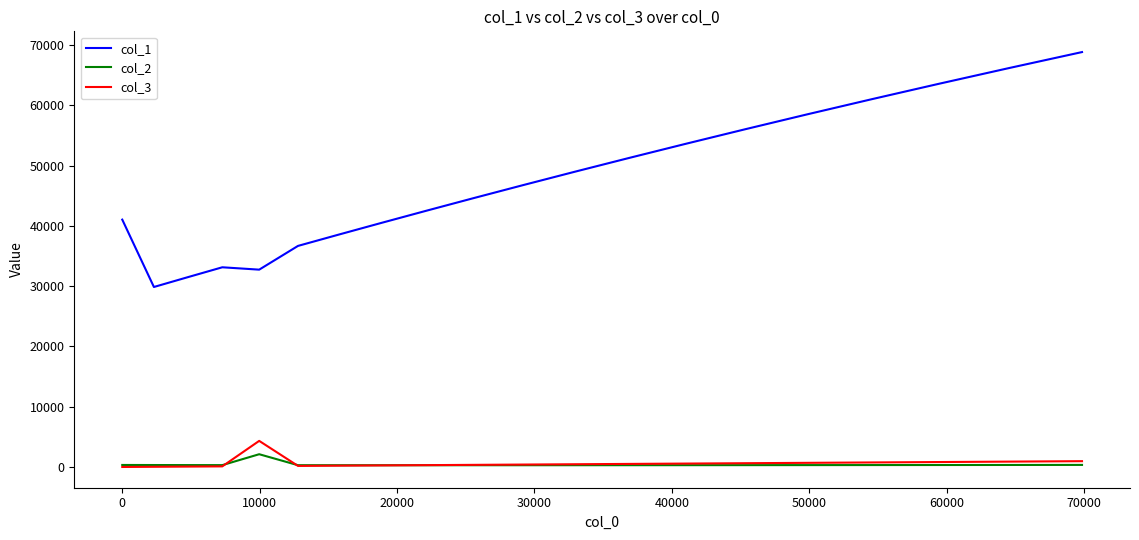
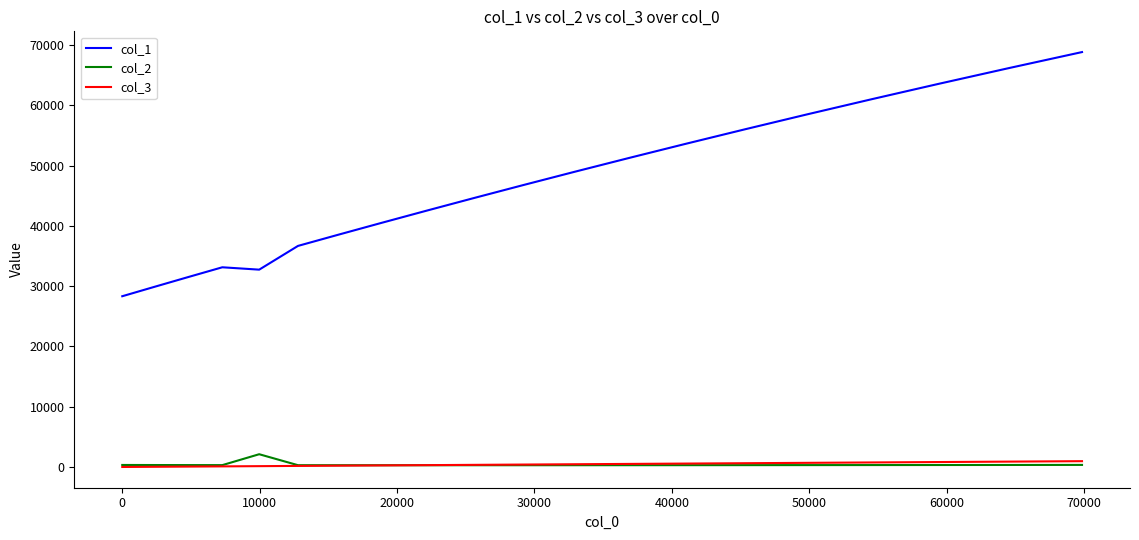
  {
    "col_1": {
-     "0": 41000,
+     "0": 28000,
      "10000": 33000
    },
    "col_2": {
      "10000": 2000
    },
    "col_3": {
-     "10000": 4000
+     "10000": 0
    }
  }
